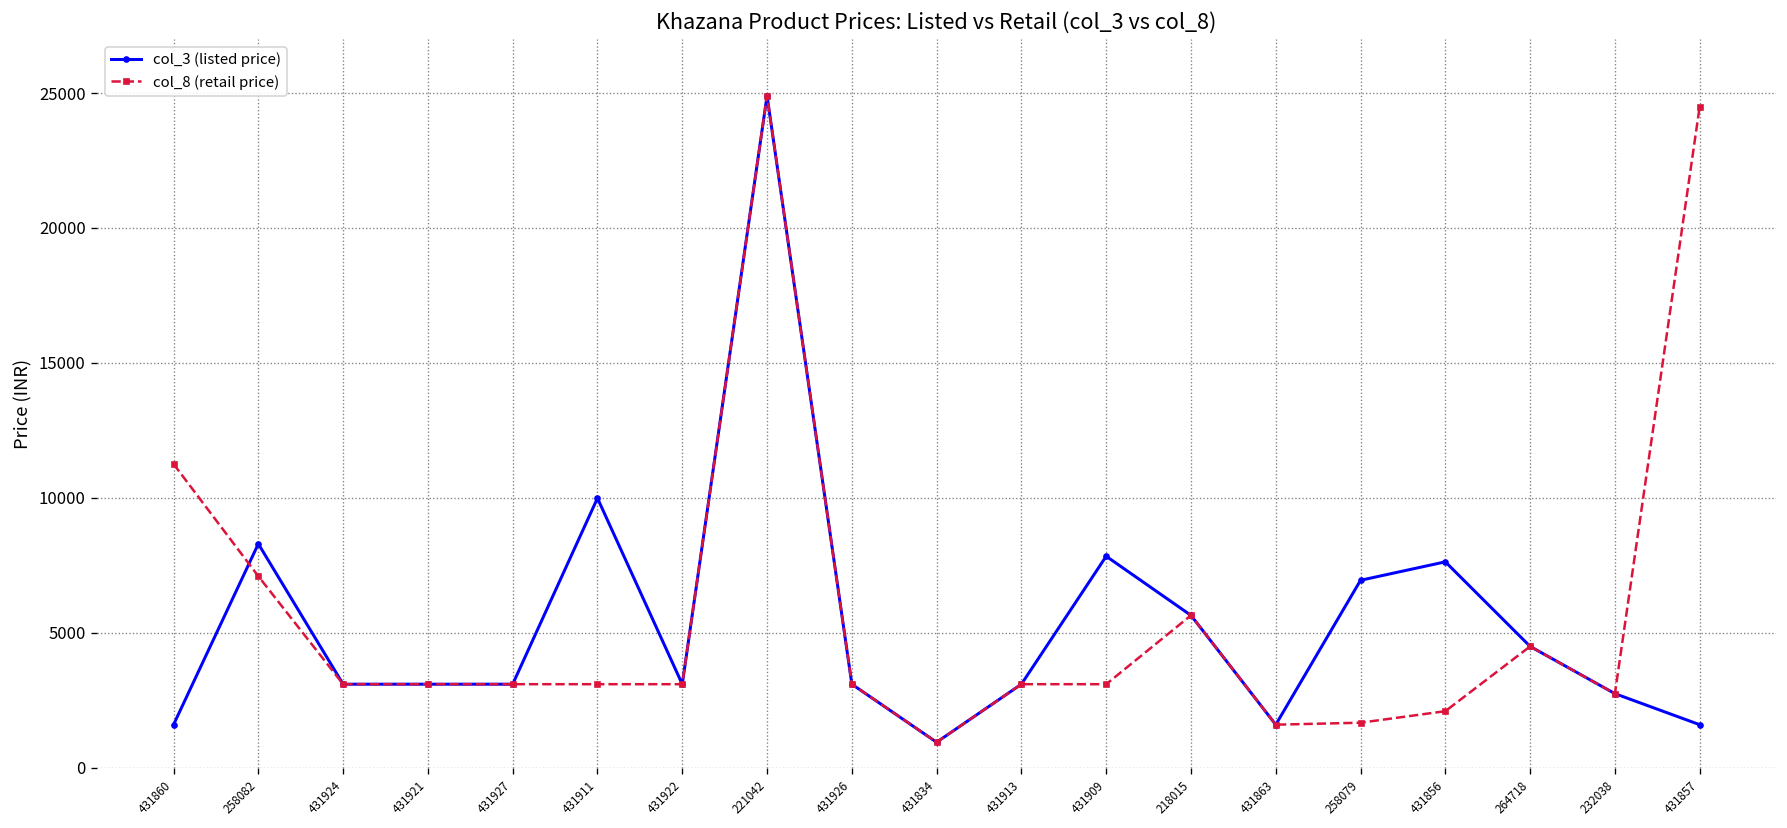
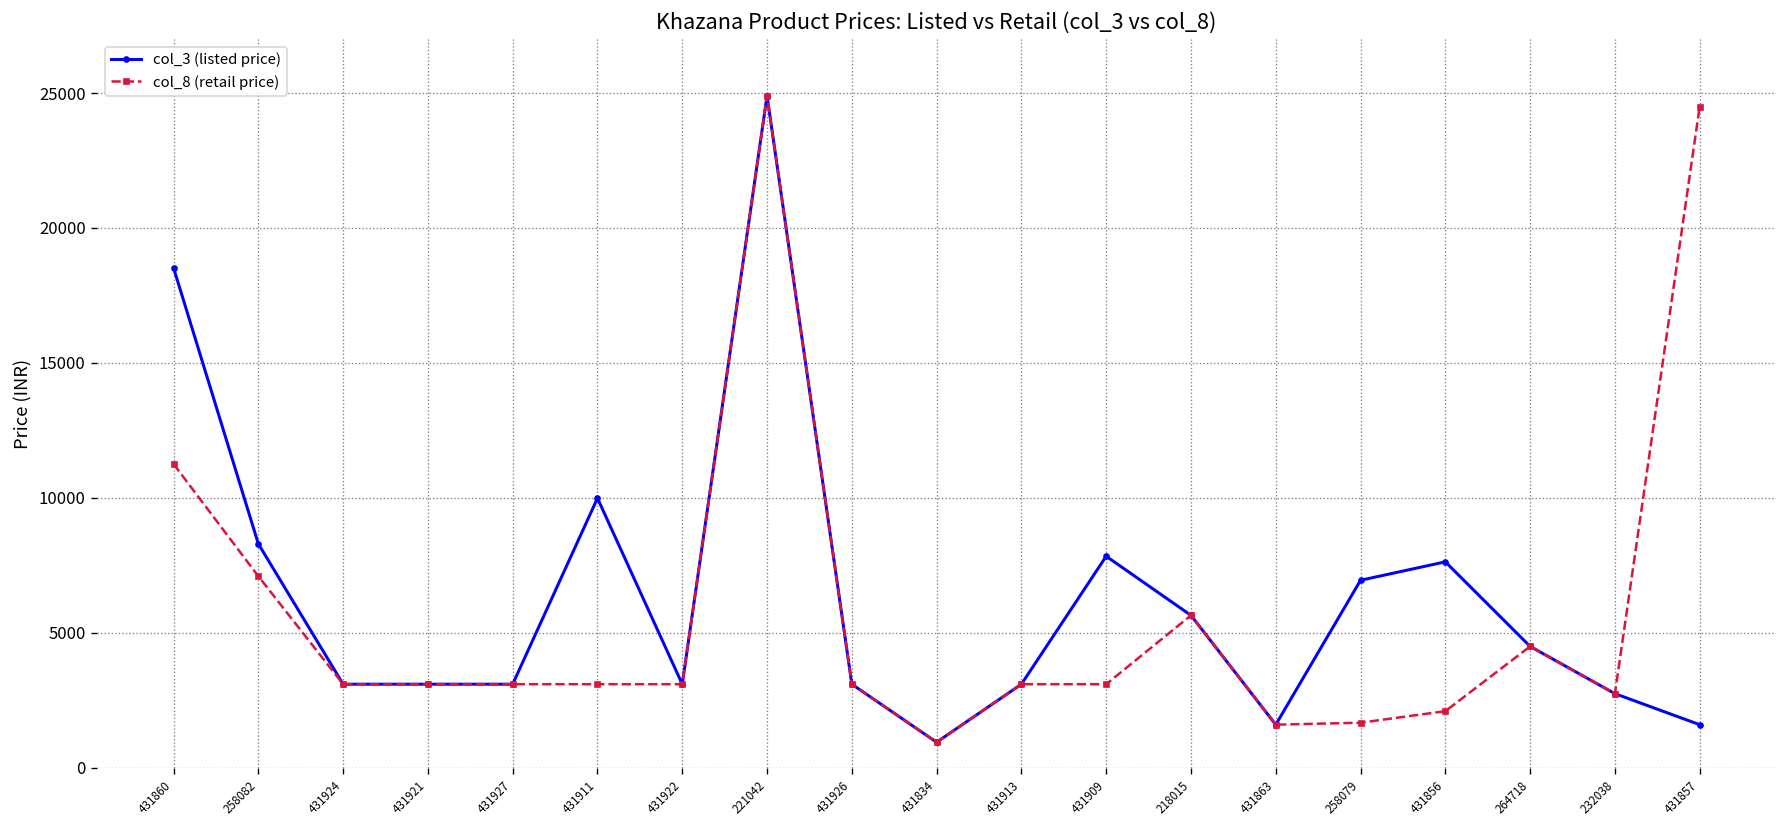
  {
    "col_3 (listed price)": {
-     "431860": 1600,
+     "431860": 18500,
      "258082": 8300,
      "431911": 10000,
      "431909": 7800,
      "258079": 6900,
      "431856": 7600,
      "431857": 1600
    },
    "col_8 (retail price)": {
      "431860": 11300,
      "258082": 7100,
      "431911": 3100,
      "431909": 3100,
      "258079": 1700,
      "431856": 2100,
      "431857": 24500
    }
  }
